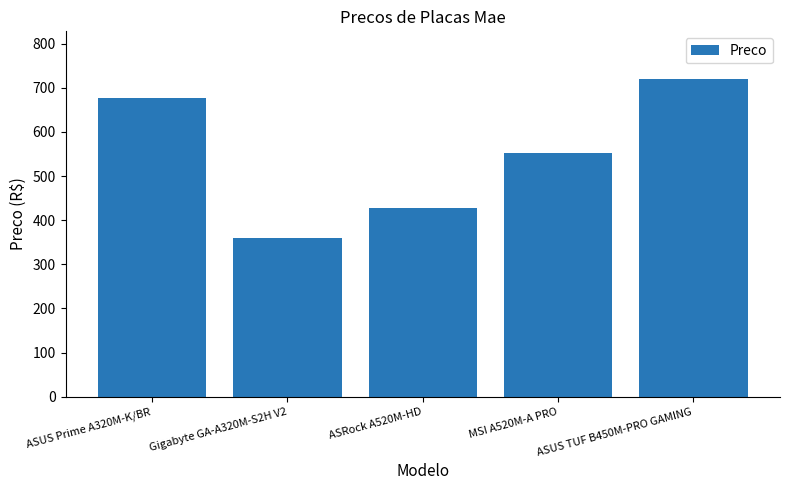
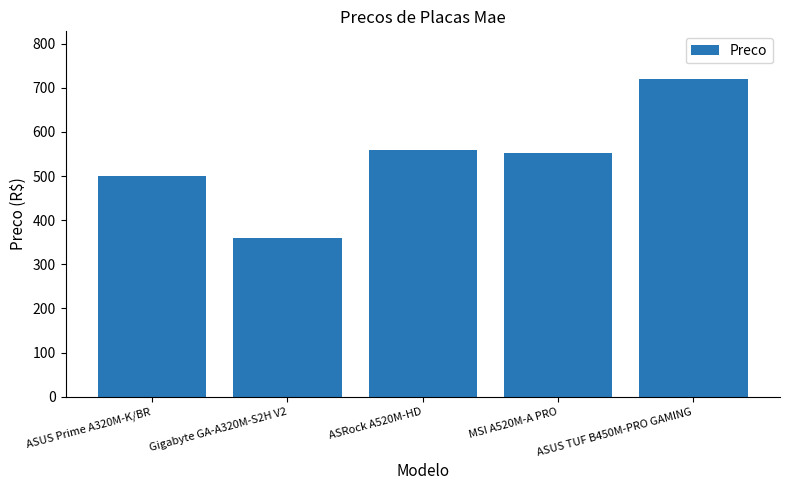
  {
-   "ASUS Prime A320M-K/BR": 680,
+   "ASUS Prime A320M-K/BR": 500,
    "Gigabyte GA-A320M-S2H V2": 360,
-   "ASRock A520M-HD": 430,
+   "ASRock A520M-HD": 560,
    "MSI A520M-A PRO": 550,
    "ASUS TUF B450M-PRO GAMING": 720
  }
